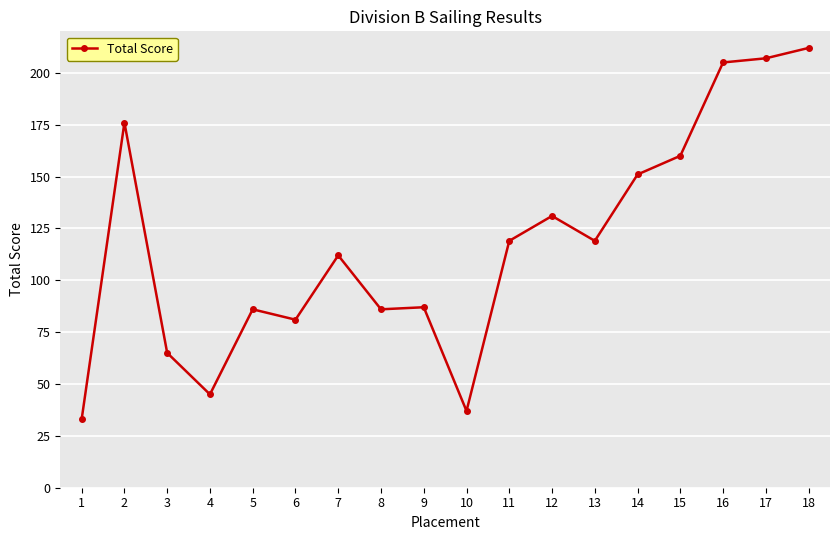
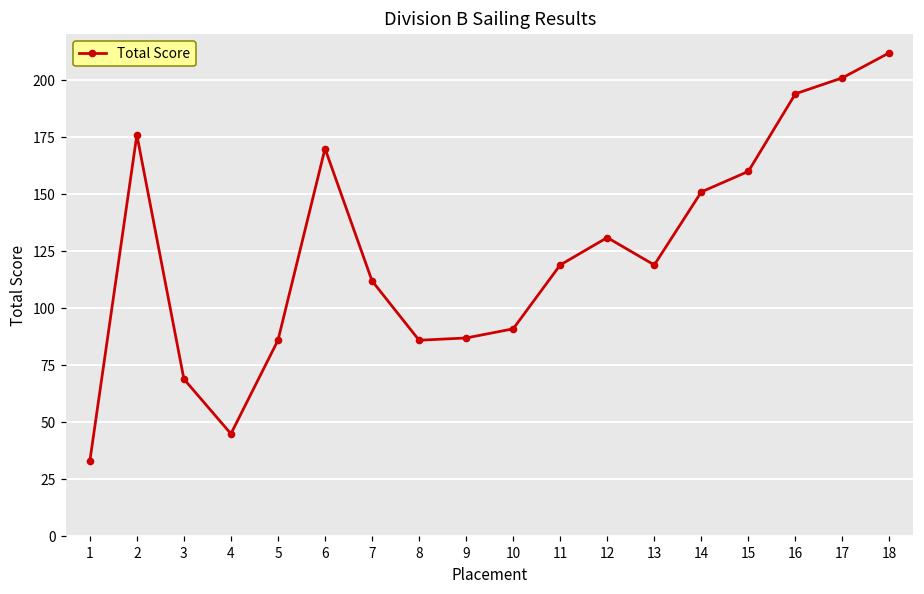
  {
    "1": 33,
    "2": 176,
-   "3": 65,
+   "3": 69,
    "4": 45,
    "5": 86,
-   "6": 81,
+   "6": 170,
    "7": 112,
    "8": 86,
    "9": 87,
-   "10": 37,
+   "10": 91,
    "11": 119,
    "12": 131,
    "13": 119,
    "14": 151,
    "15": 160,
-   "16": 205,
-   "17": 207,
+   "16": 194,
+   "17": 201,
    "18": 212
  }
